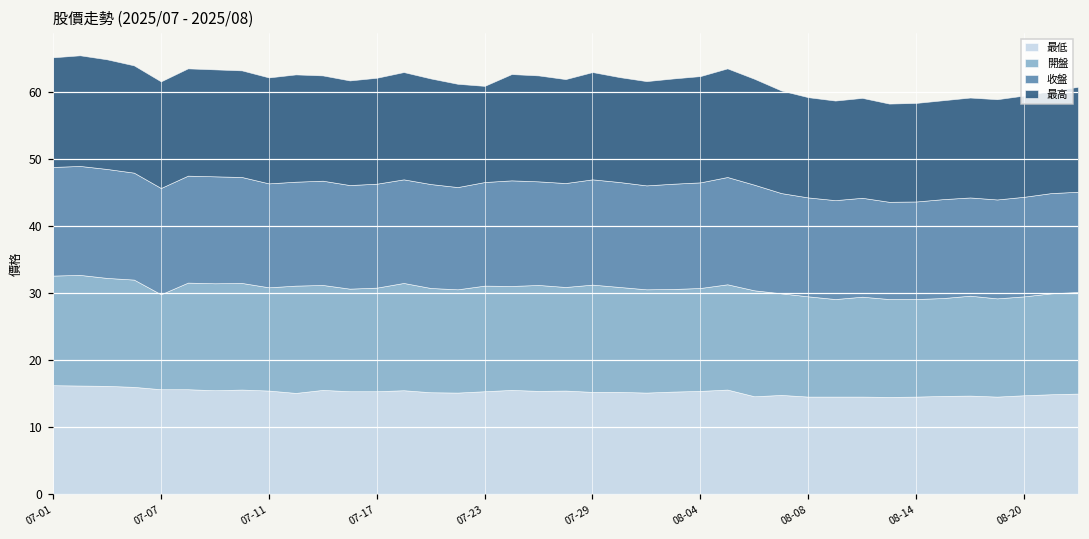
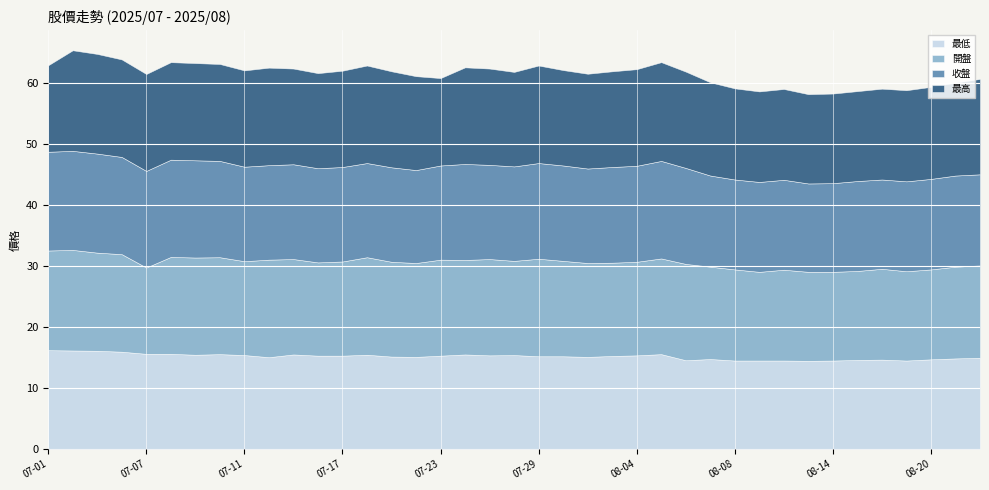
  {
    "最低": {
      "07-01": 16,
      "07-07": 16,
      "07-11": 15,
      "07-17": 15,
      "07-23": 15,
      "07-29": 15,
      "08-04": 15,
      "08-08": 15,
      "08-14": 15,
      "08-20": 15
    },
    "開盤": {
      "07-01": 16,
      "07-07": 14,
      "07-11": 15,
      "07-17": 15,
      "07-23": 16,
      "07-29": 16,
      "08-04": 15,
      "08-08": 15,
      "08-14": 15,
      "08-20": 15
    },
    "收盤": {
      "07-01": 16,
      "07-07": 16,
      "07-11": 15,
      "07-17": 16,
      "07-23": 15,
      "07-29": 16,
      "08-04": 16,
      "08-08": 15,
      "08-14": 15,
      "08-20": 15
    },
    "最高": {
-     "07-01": 16,
+     "07-01": 14,
      "07-07": 16,
      "07-11": 16,
      "07-17": 16,
      "07-23": 14,
      "07-29": 16,
      "08-04": 16,
      "08-08": 15,
      "08-14": 15
    }
  }
